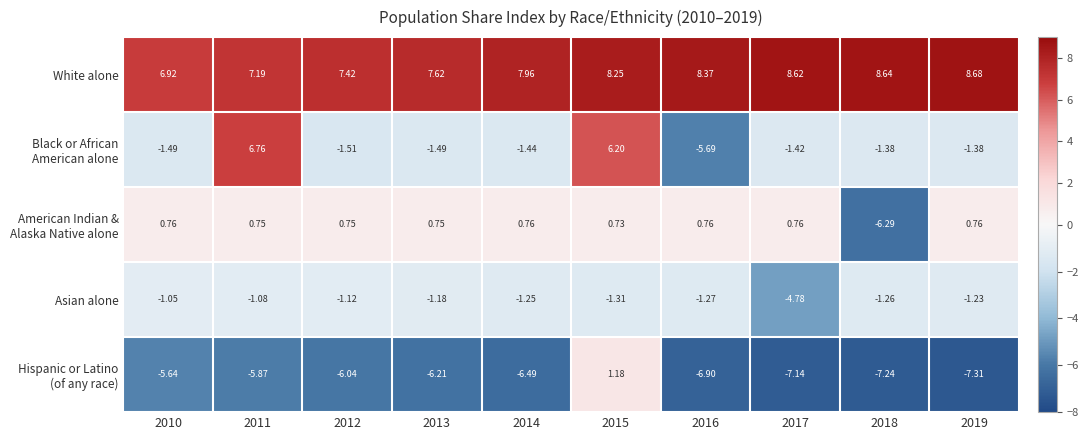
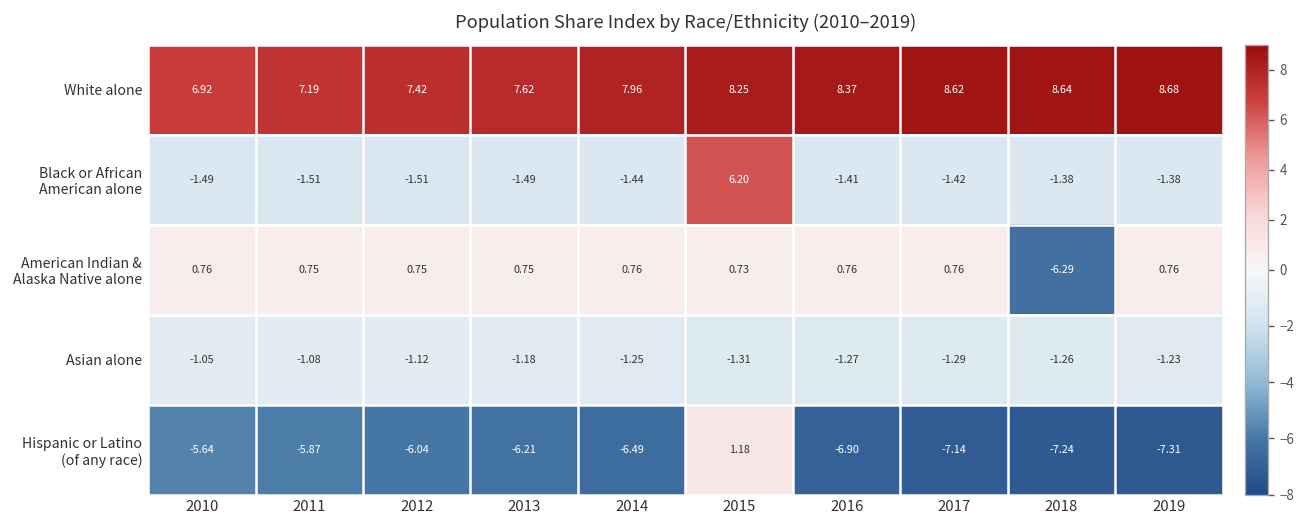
  {
    "White alone": {
      "2010": 6.92,
      "2011": 7.19,
      "2012": 7.42,
      "2013": 7.62,
      "2014": 7.96,
      "2015": 8.25,
      "2016": 8.37,
      "2017": 8.62,
      "2018": 8.64,
      "2019": 8.68
    },
    "Black or African American alone": {
      "2010": -1.49,
-     "2011": 6.76,
+     "2011": -1.51,
      "2012": -1.51,
      "2013": -1.49,
      "2014": -1.44,
      "2015": 6.20,
-     "2016": -5.69,
+     "2016": -1.41,
      "2017": -1.42,
      "2018": -1.38,
      "2019": -1.38
    },
    "American Indian & Alaska Native alone": {
      "2010": 0.76,
      "2011": 0.75,
      "2012": 0.75,
      "2013": 0.75,
      "2014": 0.76,
      "2015": 0.73,
      "2016": 0.76,
      "2017": 0.76,
      "2018": -6.29,
      "2019": 0.76
    },
    "Asian alone": {
      "2010": -1.05,
      "2011": -1.08,
      "2012": -1.12,
      "2013": -1.18,
      "2014": -1.25,
      "2015": -1.31,
      "2016": -1.27,
-     "2017": -4.78,
+     "2017": -1.29,
      "2018": -1.26,
      "2019": -1.23
    },
    "Hispanic or Latino (of any race)": {
      "2010": -5.64,
      "2011": -5.87,
      "2012": -6.04,
      "2013": -6.21,
      "2014": -6.49,
      "2015": 1.18,
      "2016": -6.90,
      "2017": -7.14,
      "2018": -7.24,
      "2019": -7.31
    }
  }
